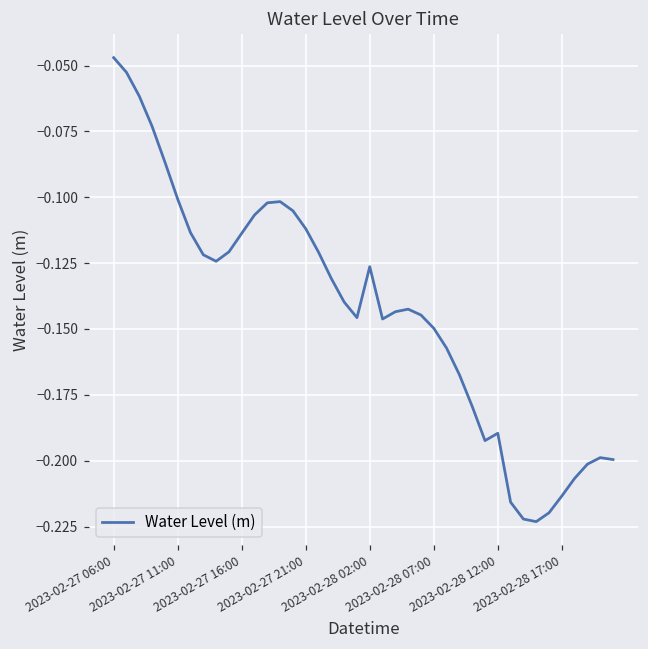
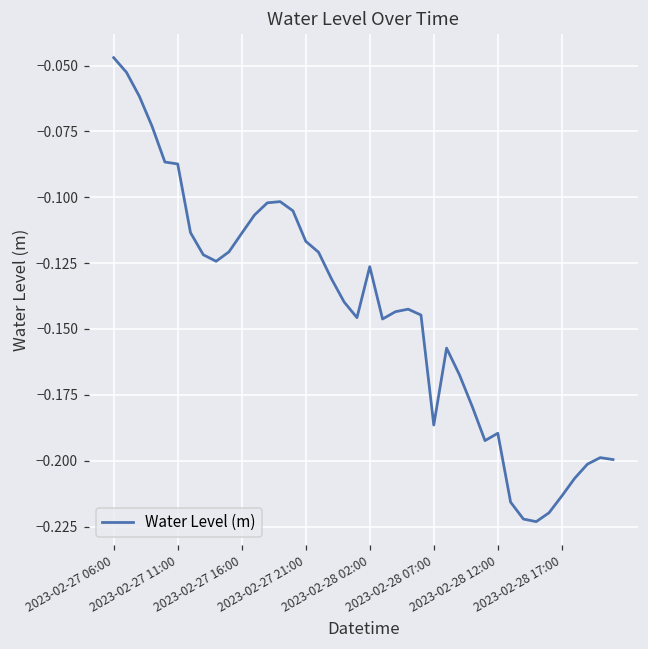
  {
    "2023-02-27 06:00": -0.047,
-   "2023-02-27 11:00": -0.101,
+   "2023-02-27 11:00": -0.087,
    "2023-02-27 16:00": -0.114,
-   "2023-02-27 21:00": -0.112,
+   "2023-02-27 21:00": -0.117,
    "2023-02-28 02:00": -0.126,
-   "2023-02-28 07:00": -0.150,
+   "2023-02-28 07:00": -0.186,
    "2023-02-28 12:00": -0.190,
    "2023-02-28 17:00": -0.213
  }
